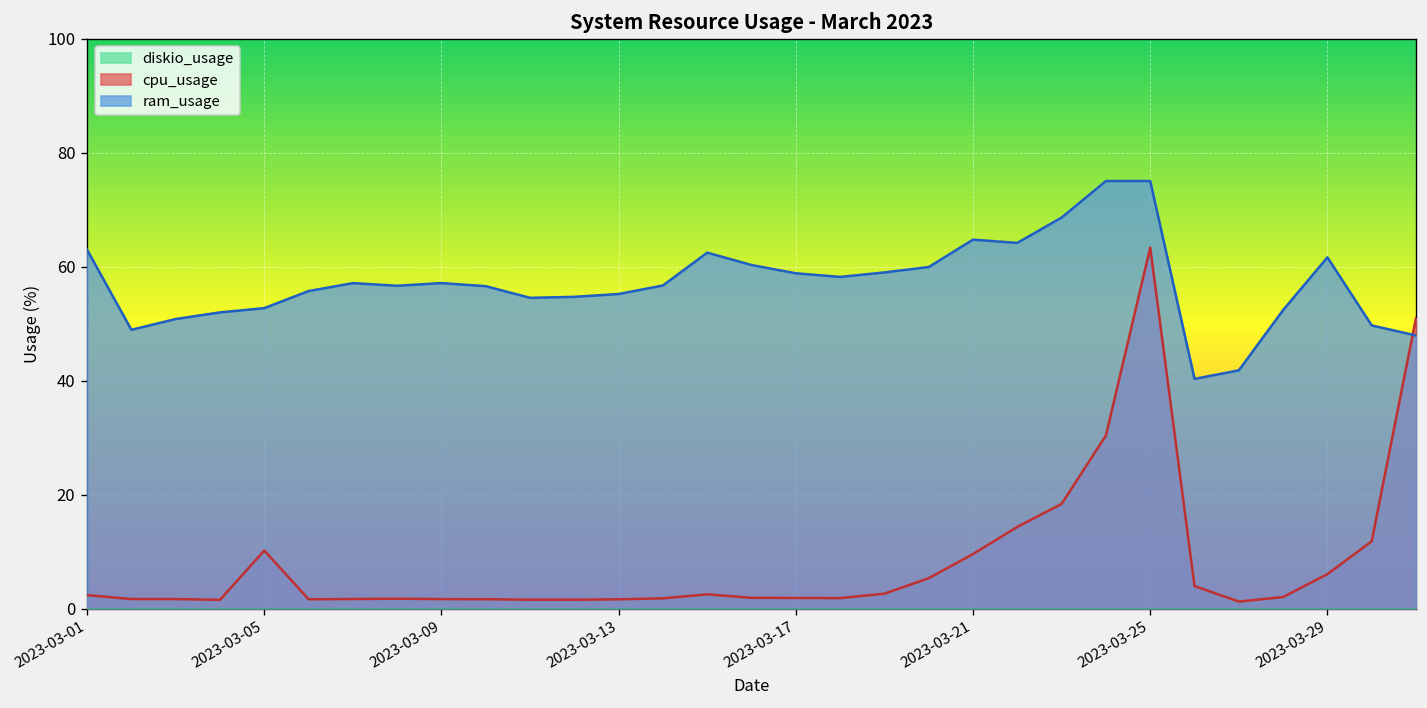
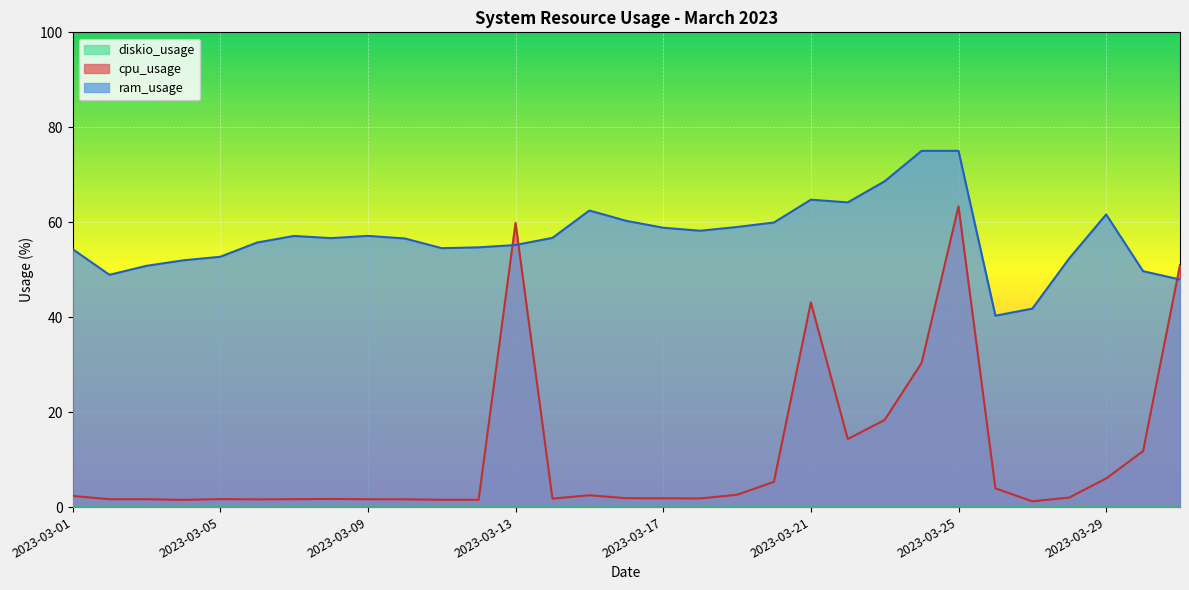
  {
    "diskio_usage": {
      "2023-03-01": 0,
      "2023-03-05": 0,
      "2023-03-09": 0,
      "2023-03-13": 0,
      "2023-03-17": 0,
      "2023-03-21": 0,
      "2023-03-25": 0,
      "2023-03-29": 0
    },
    "cpu_usage": {
      "2023-03-01": 2,
-     "2023-03-05": 10,
+     "2023-03-05": 2,
      "2023-03-09": 2,
-     "2023-03-13": 2,
+     "2023-03-13": 60,
      "2023-03-17": 2,
-     "2023-03-21": 10,
+     "2023-03-21": 43,
      "2023-03-25": 63,
      "2023-03-29": 6
    },
    "ram_usage": {
-     "2023-03-01": 63,
+     "2023-03-01": 54,
      "2023-03-05": 53,
      "2023-03-09": 57,
      "2023-03-13": 55,
      "2023-03-17": 59,
      "2023-03-21": 65,
      "2023-03-25": 75,
      "2023-03-29": 62
    }
  }
